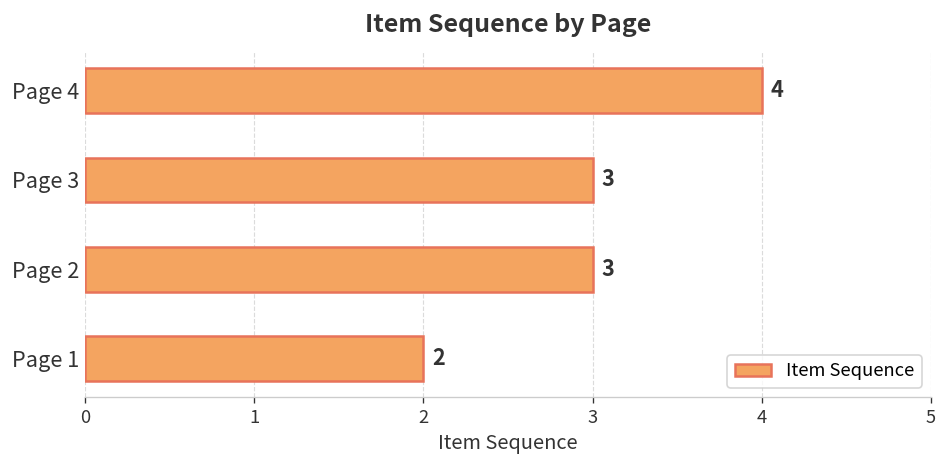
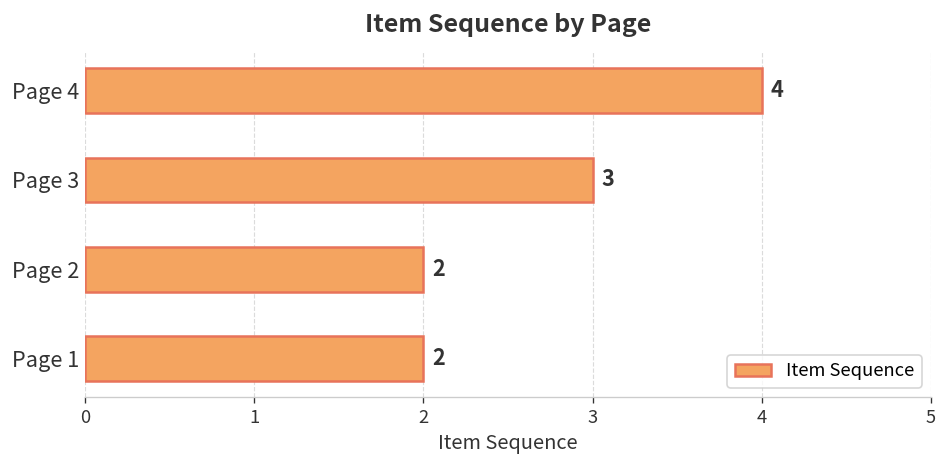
  {
    "Page 4": 4,
    "Page 3": 3,
-   "Page 2": 3,
+   "Page 2": 2,
    "Page 1": 2
  }
